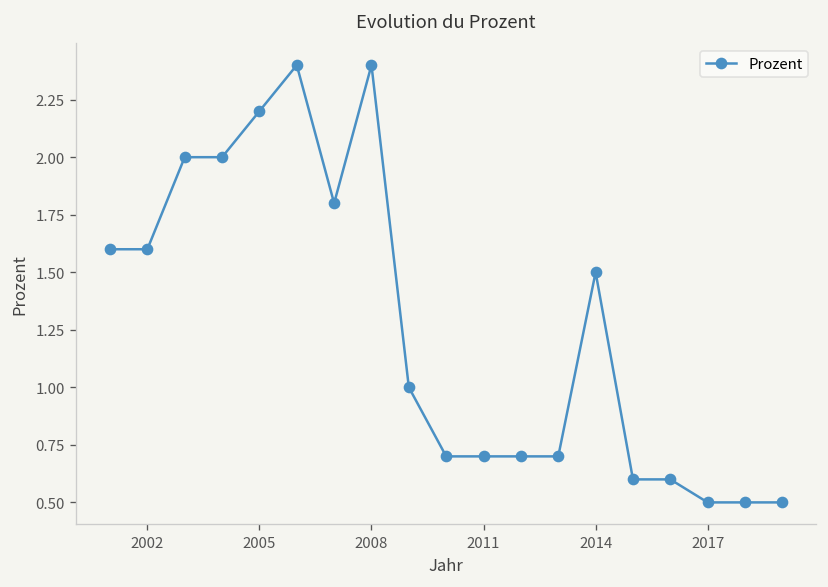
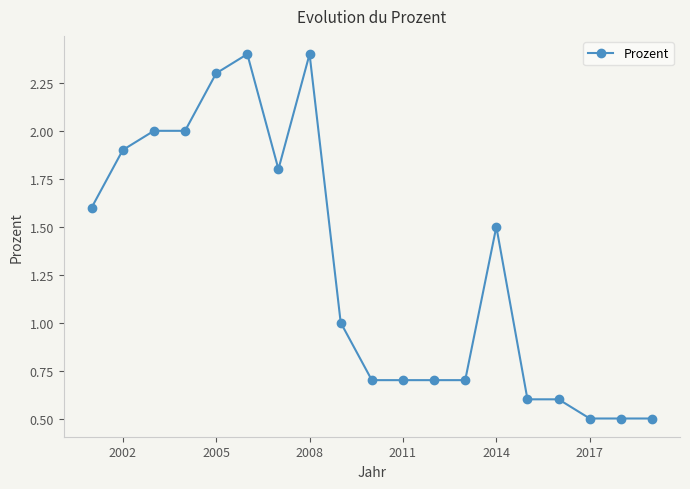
  {
-   "2002": 1.6,
-   "2005": 2.2,
+   "2002": 1.9,
+   "2005": 2.3,
    "2008": 2.4,
    "2011": 0.7,
    "2014": 1.5,
    "2017": 0.5
  }
